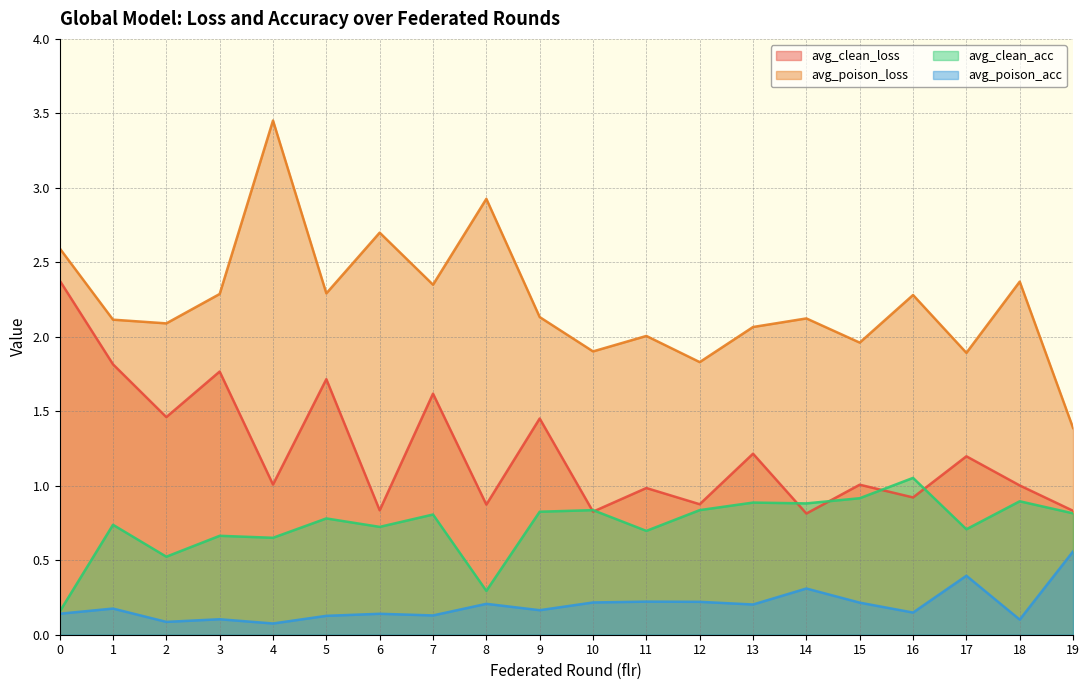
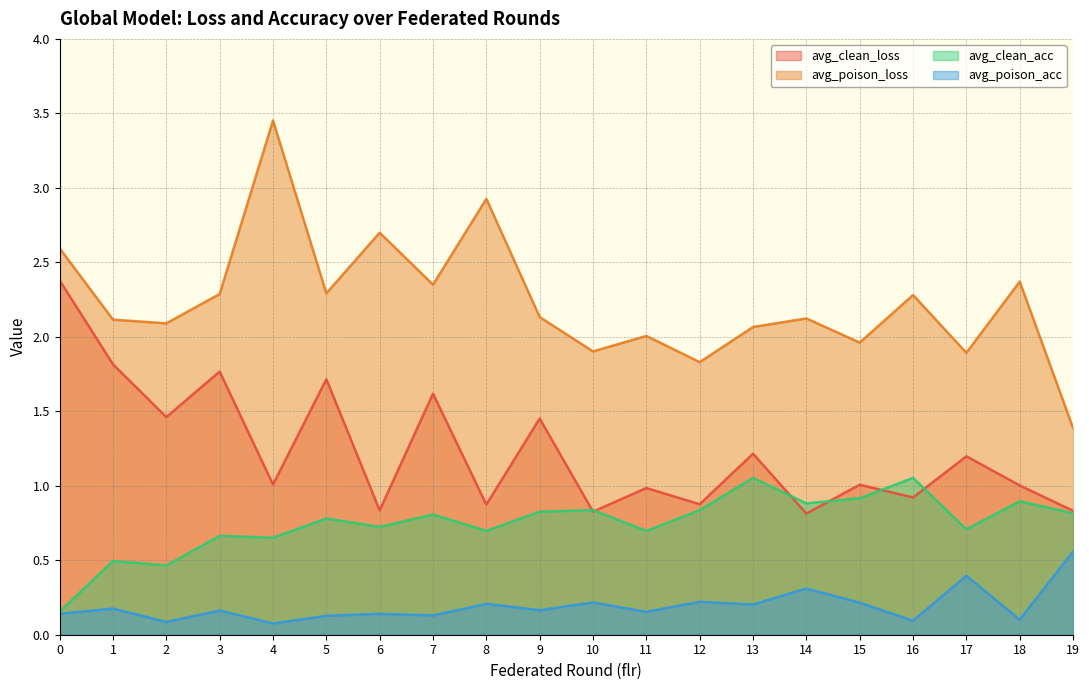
  {
    "avg_clean_acc": {
-     "1": 0.74,
-     "2": 0.52,
+     "1": 0.50,
+     "2": 0.46,
      "3": 0.66,
      "4": 0.65,
      "5": 0.78,
      "6": 0.72,
      "7": 0.81,
-     "8": 0.29,
+     "8": 0.70,
      "9": 0.83,
      "11": 0.70,
      "12": 0.84,
-     "13": 0.89,
+     "13": 1.05,
      "14": 0.88,
      "15": 0.92,
      "16": 1.05,
      "17": 0.71,
      "18": 0.90
    },
    "avg_poison_acc": {
      "1": 0.18,
      "2": 0.09,
-     "3": 0.10,
+     "3": 0.16,
      "4": 0.08,
      "5": 0.13,
      "6": 0.14,
      "7": 0.13,
      "8": 0.21,
      "9": 0.16,
      "10": 0.22,
-     "11": 0.22,
+     "11": 0.15,
      "12": 0.22,
      "13": 0.20,
      "14": 0.31,
      "15": 0.22,
-     "16": 0.15,
+     "16": 0.09,
      "17": 0.40,
      "18": 0.10,
      "19": 0.56
    }
  }
